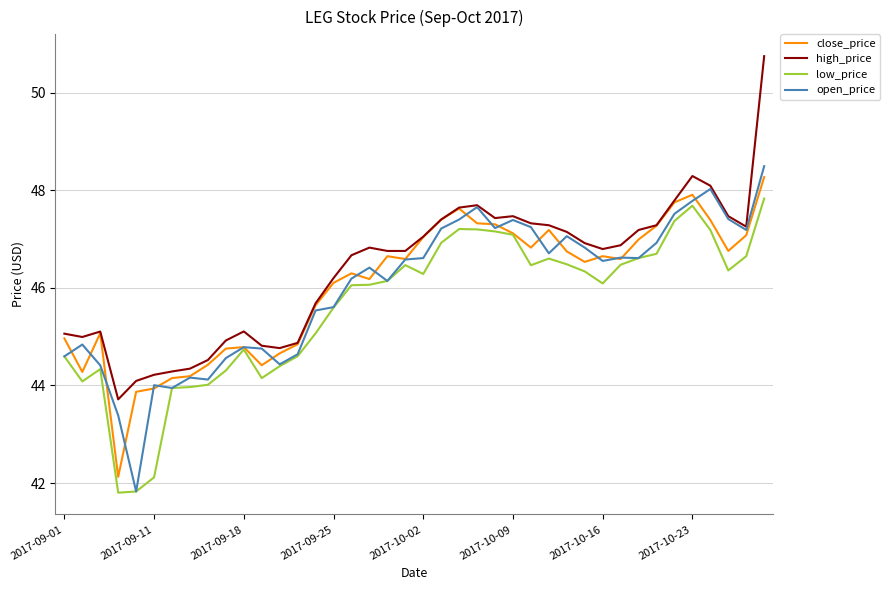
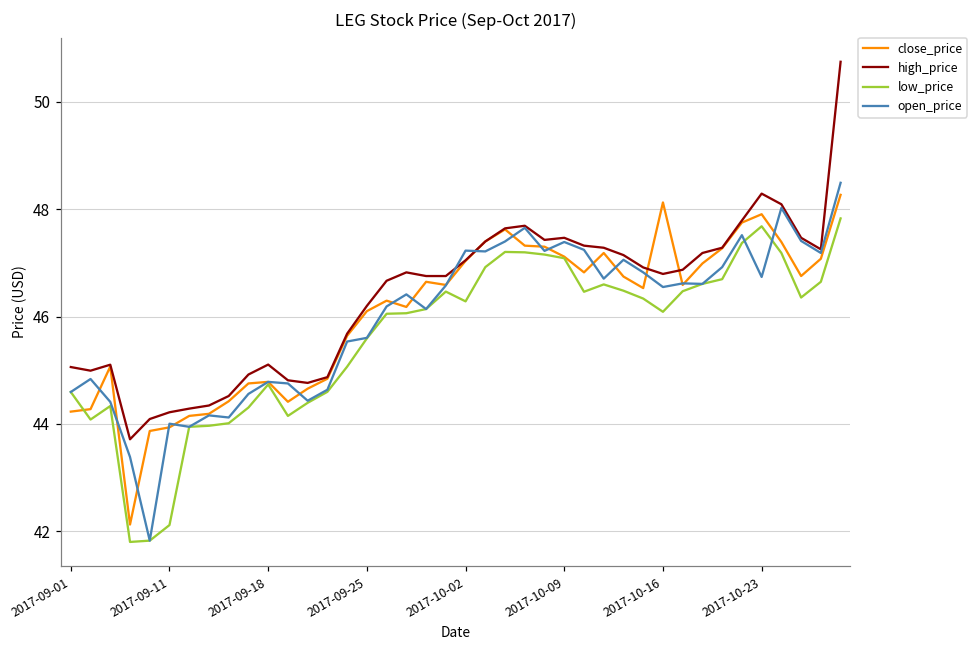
  {
    "close_price": {
-     "2017-09-01": 45.0,
+     "2017-09-01": 44.2,
      "2017-09-11": 43.9,
      "2017-09-25": 46.1,
-     "2017-10-16": 46.6,
+     "2017-10-16": 48.1,
      "2017-10-23": 47.9
    },
    "high_price": {
      "2017-09-01": 45.1,
      "2017-09-11": 44.2,
      "2017-09-18": 45.1,
      "2017-09-25": 46.2,
      "2017-10-09": 47.5,
      "2017-10-16": 46.8,
      "2017-10-23": 48.3
    },
    "low_price": {
      "2017-09-11": 42.1,
      "2017-10-02": 46.3,
      "2017-10-16": 46.1,
      "2017-10-23": 47.7
    },
    "open_price": {
      "2017-09-11": 44.0,
-     "2017-10-02": 46.6,
+     "2017-10-02": 47.2,
      "2017-10-09": 47.4,
      "2017-10-16": 46.6,
-     "2017-10-23": 47.8
+     "2017-10-23": 46.7
    }
  }
